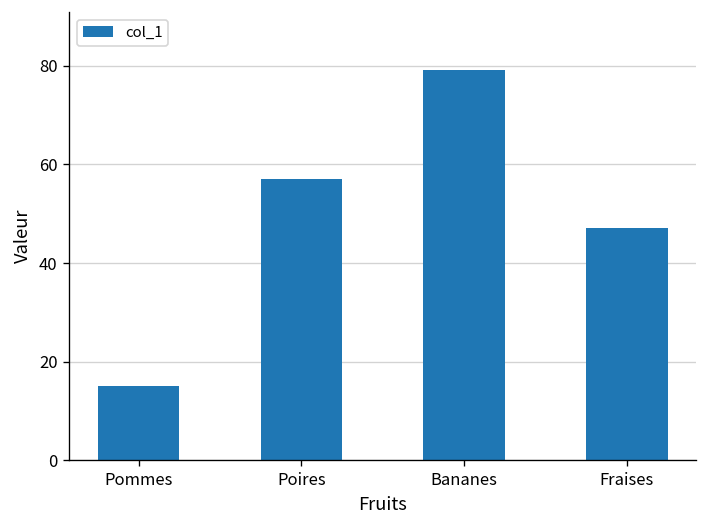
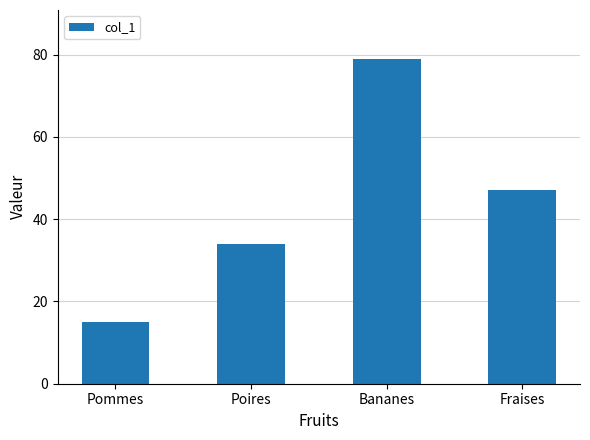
  {
    "Pommes": 15,
-   "Poires": 57,
+   "Poires": 34,
    "Bananes": 79,
    "Fraises": 47
  }
